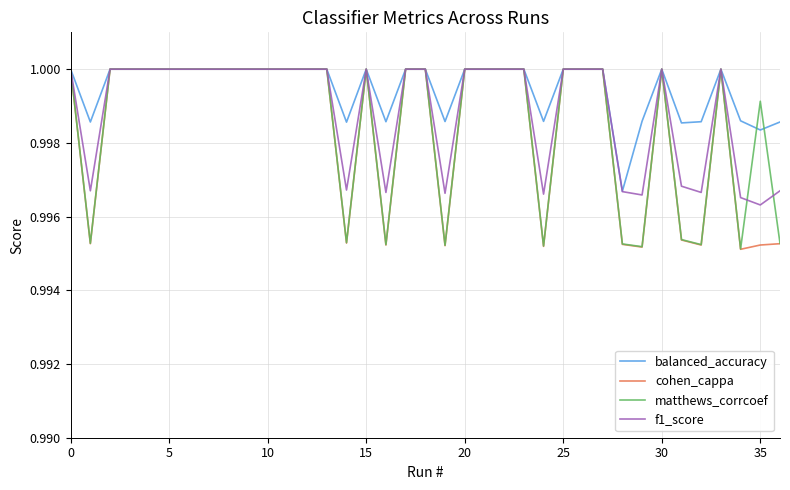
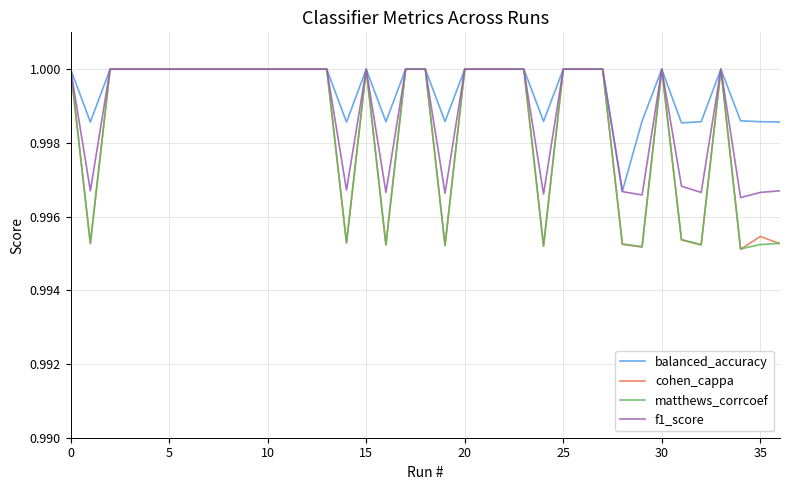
  {
    "balanced_accuracy": {
-     "35": 0.9984
+     "35": 0.9986
    },
    "cohen_cappa": {
-     "35": 0.9952
+     "35": 0.9955
    },
    "matthews_corrcoef": {
-     "35": 0.9991
+     "35": 0.9952
    },
    "f1_score": {
-     "35": 0.9963
+     "35": 0.9967
    }
  }
